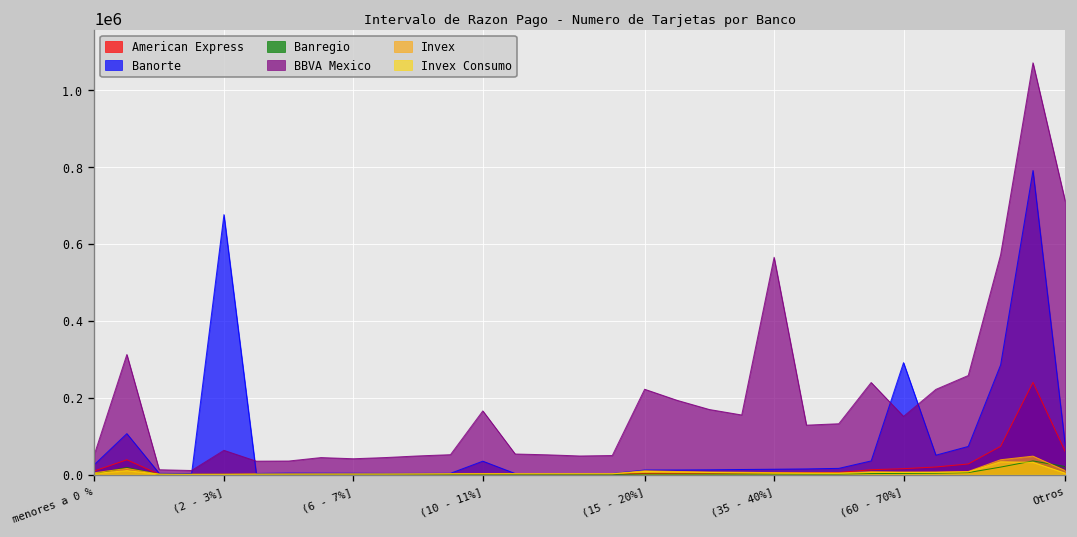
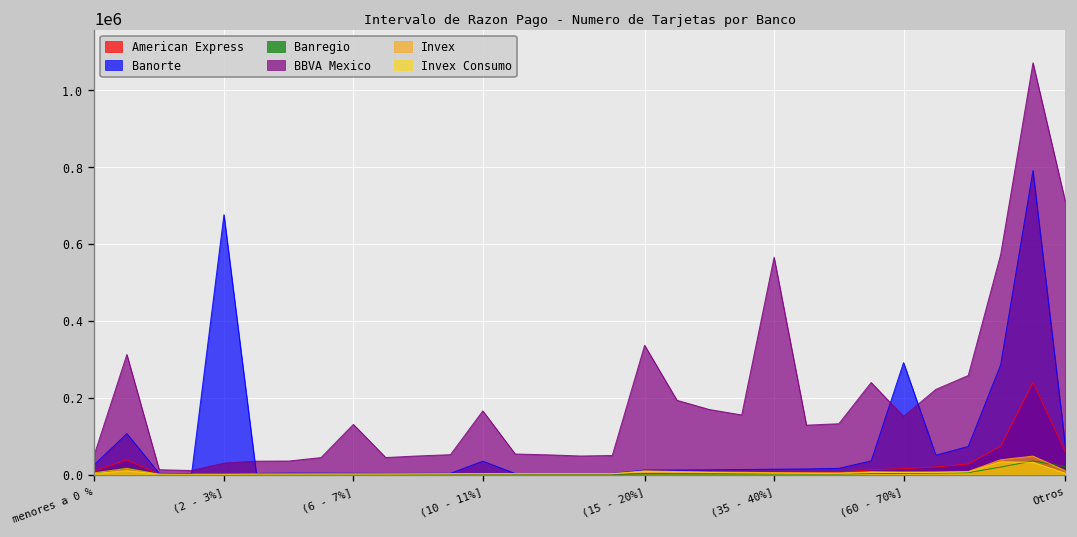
  {
    "American Express": {
      "(60 - 70%]": 20000,
      "Otros": 60000
    },
    "Banorte": {
      "menores a 0 %": 30000,
      "(2 - 3%]": 680000,
      "(10 - 11%]": 30000,
      "(35 - 40%]": 10000,
      "(60 - 70%]": 290000,
      "Otros": 80000
    },
    "Banregio": {
      "Otros": 20000
    },
    "BBVA Mexico": {
      "menores a 0 %": 50000,
-     "(2 - 3%]": 60000,
-     "(6 - 7%]": 40000,
+     "(2 - 3%]": 30000,
+     "(6 - 7%]": 130000,
      "(10 - 11%]": 170000,
-     "(15 - 20%]": 220000,
+     "(15 - 20%]": 340000,
      "(35 - 40%]": 570000,
      "(60 - 70%]": 150000,
      "Otros": 710000
    }
  }
